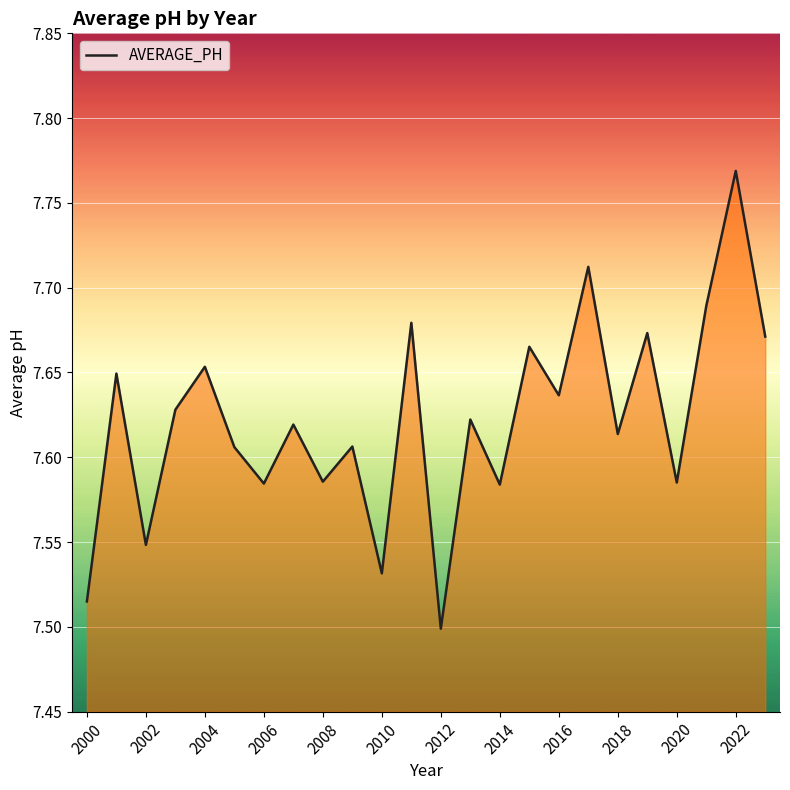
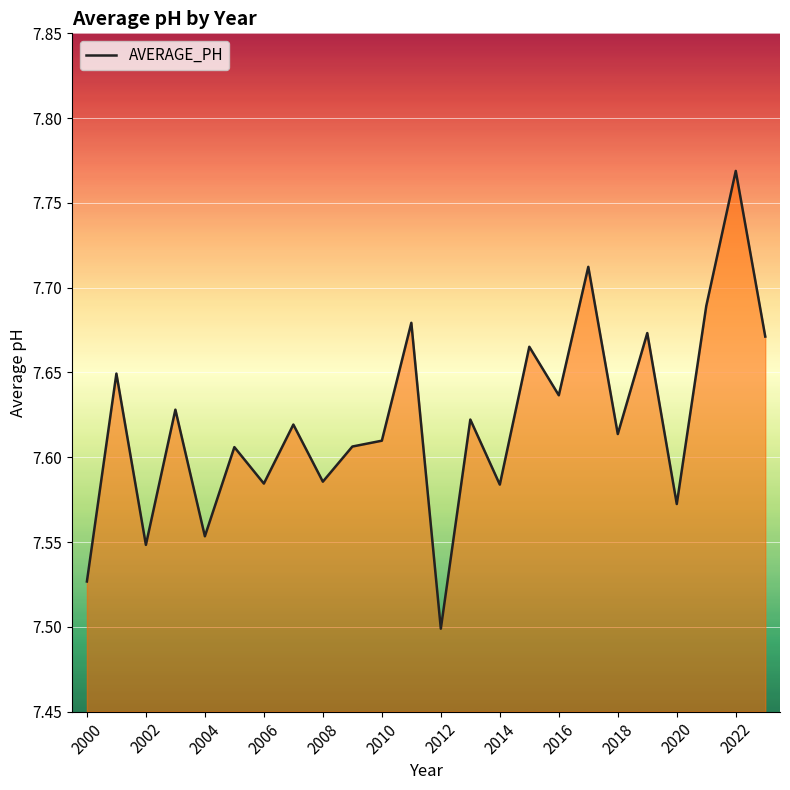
  {
-   "2000": 7.515,
+   "2000": 7.527,
    "2002": 7.548,
-   "2004": 7.653,
+   "2004": 7.553,
    "2006": 7.585,
    "2008": 7.586,
-   "2010": 7.532,
+   "2010": 7.610,
    "2012": 7.499,
    "2014": 7.584,
    "2016": 7.637,
    "2018": 7.614,
-   "2020": 7.585,
+   "2020": 7.572,
    "2022": 7.769
  }
